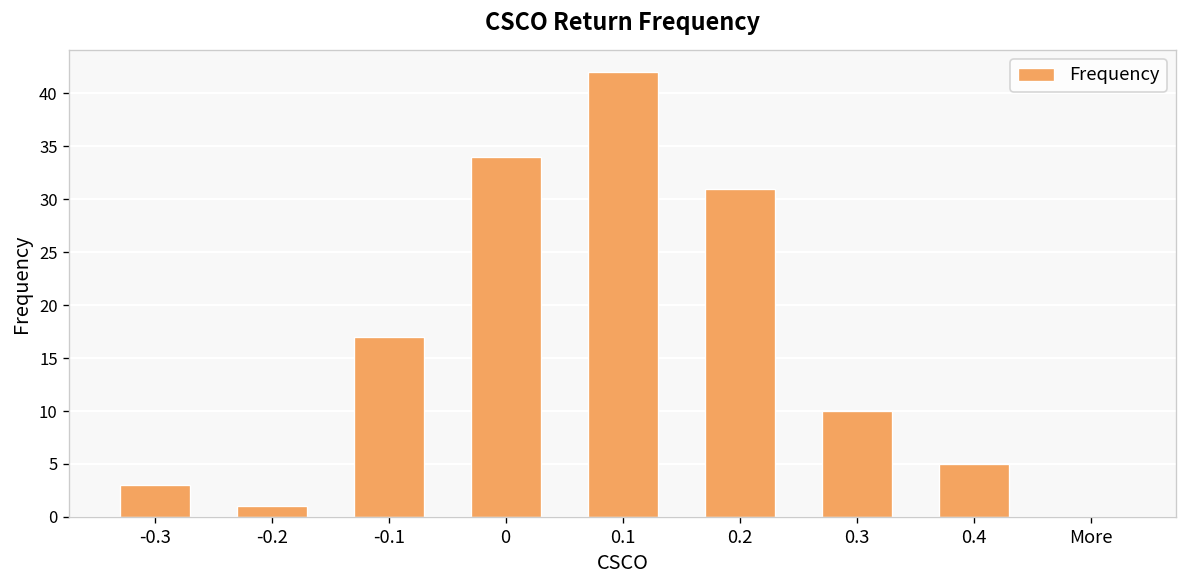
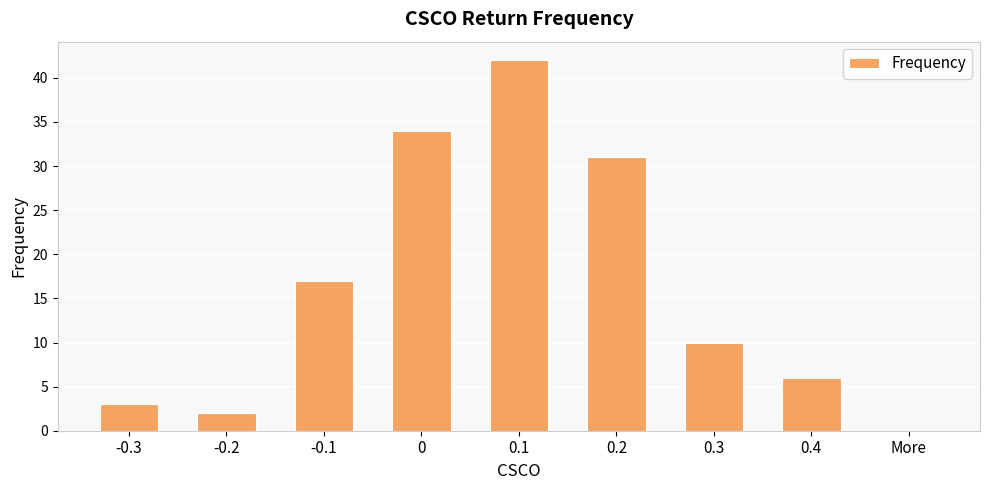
  {
    "-0.3": 3,
-   "-0.2": 1,
+   "-0.2": 2,
    "-0.1": 17,
    "0": 34,
    "0.1": 42,
    "0.2": 31,
    "0.3": 10,
-   "0.4": 5,
+   "0.4": 6,
    "More": 0
  }
